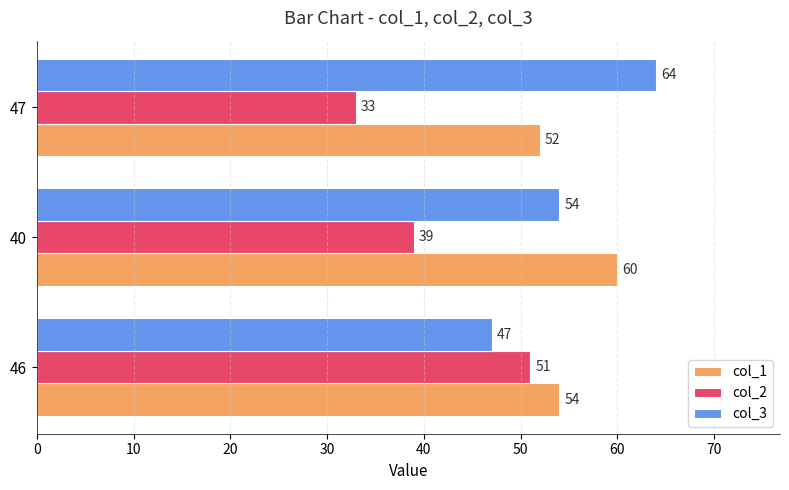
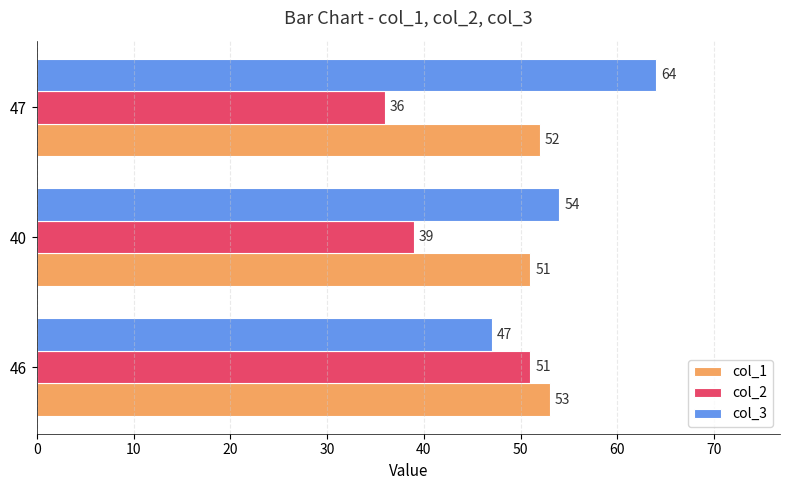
  {
    "col_1": {
      "47": 52,
-     "40": 60,
-     "46": 54
+     "40": 51,
+     "46": 53
    },
    "col_2": {
-     "47": 33,
+     "47": 36,
      "40": 39,
      "46": 51
    },
    "col_3": {
      "47": 64,
      "40": 54,
      "46": 47
    }
  }
